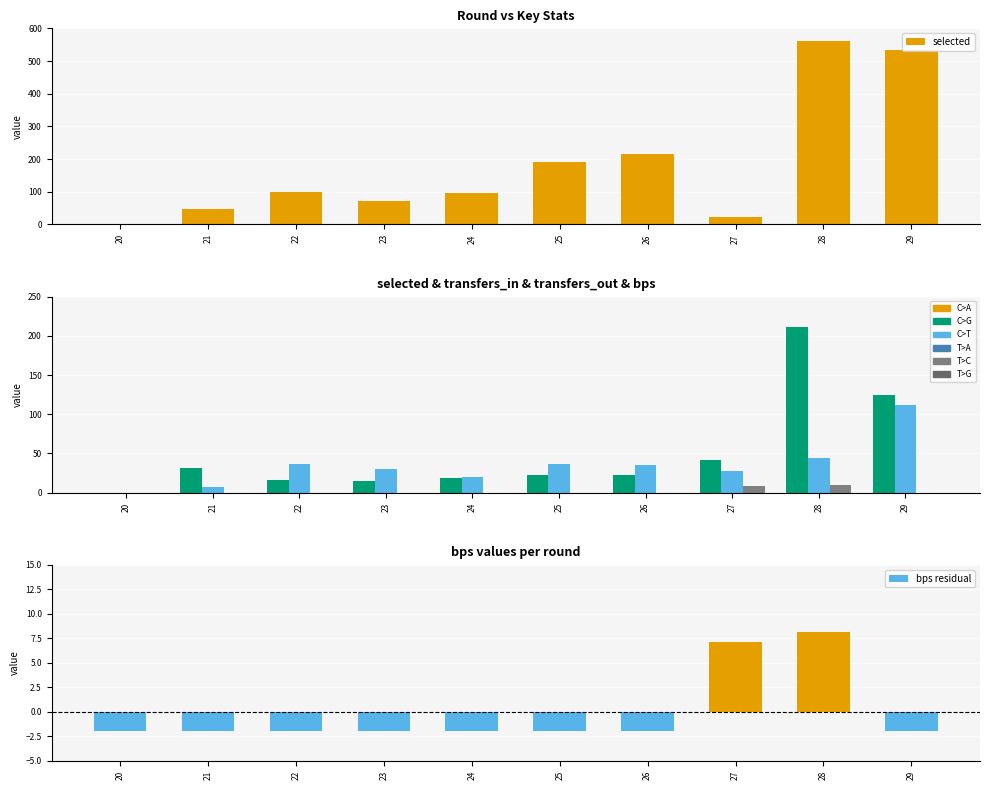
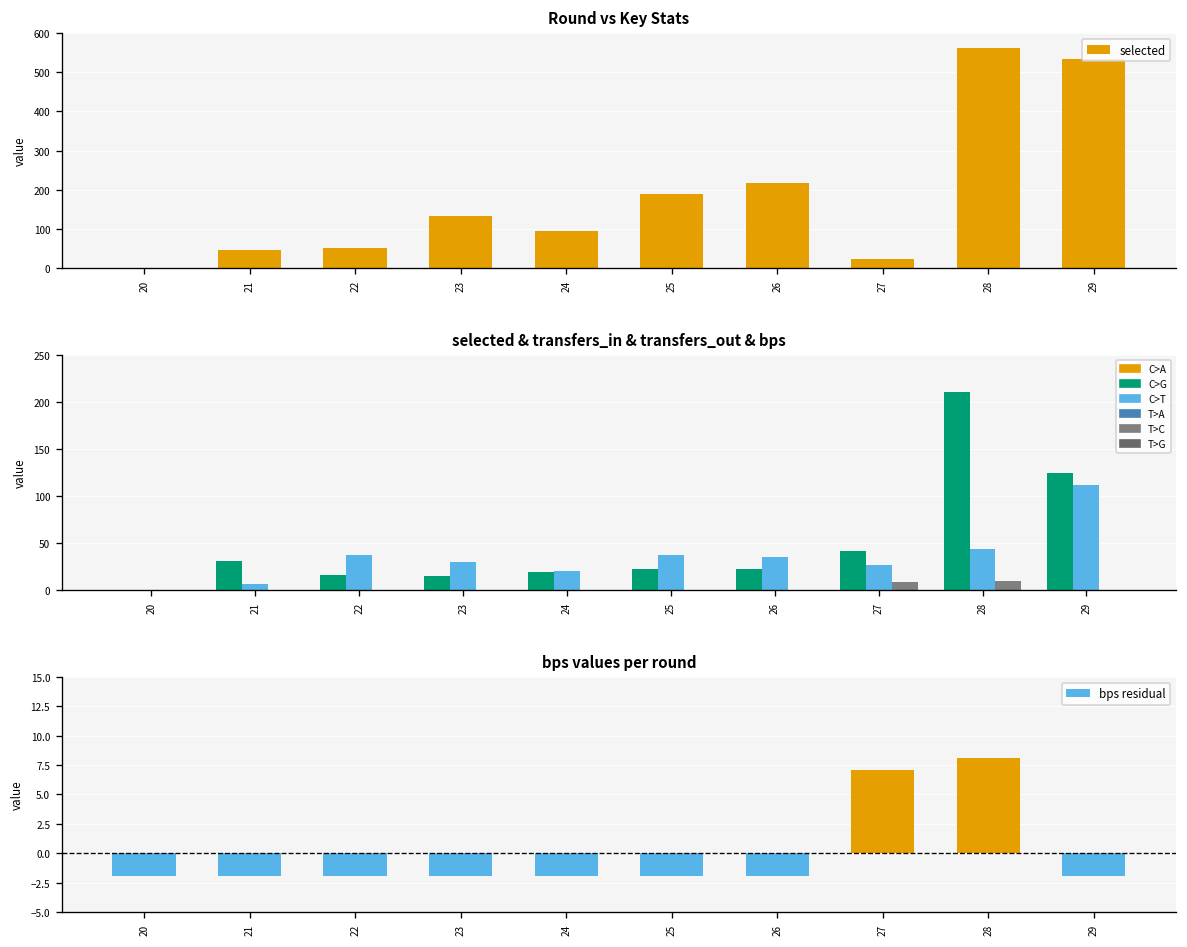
  {
    "Round vs Key Stats": {
      "20": 0,
      "21": 50,
-     "22": 100,
-     "23": 70,
+     "22": 50,
+     "23": 130,
      "24": 100,
      "25": 190,
      "26": 220,
      "27": 20,
      "28": 560
    },
    "bps values per round": {
      "20": -2,
      "21": -2,
      "22": -2,
      "23": -2,
      "24": -2,
      "25": -2,
      "26": -2,
      "27": 7,
      "28": 8,
      "29": -2
    }
  }
